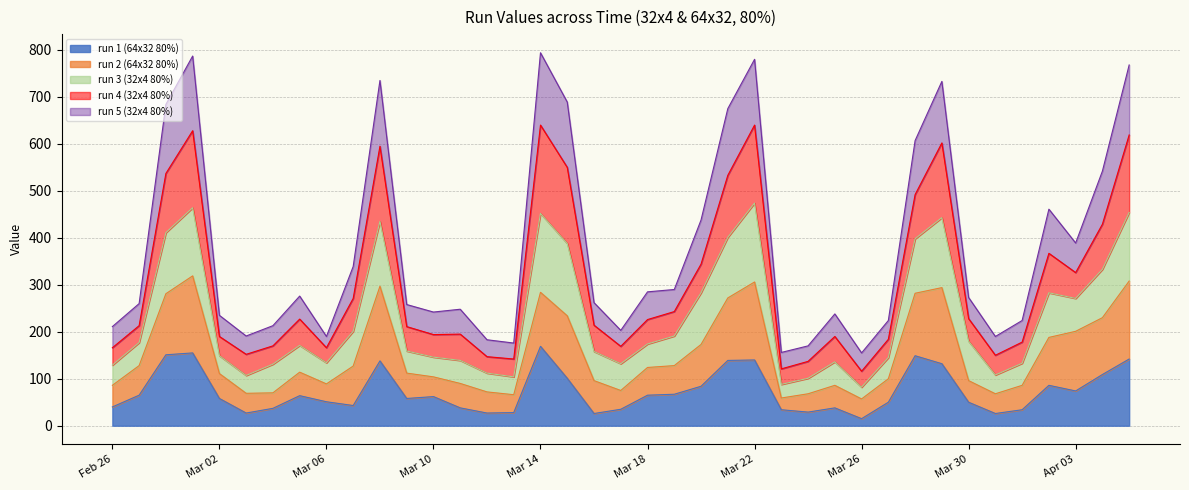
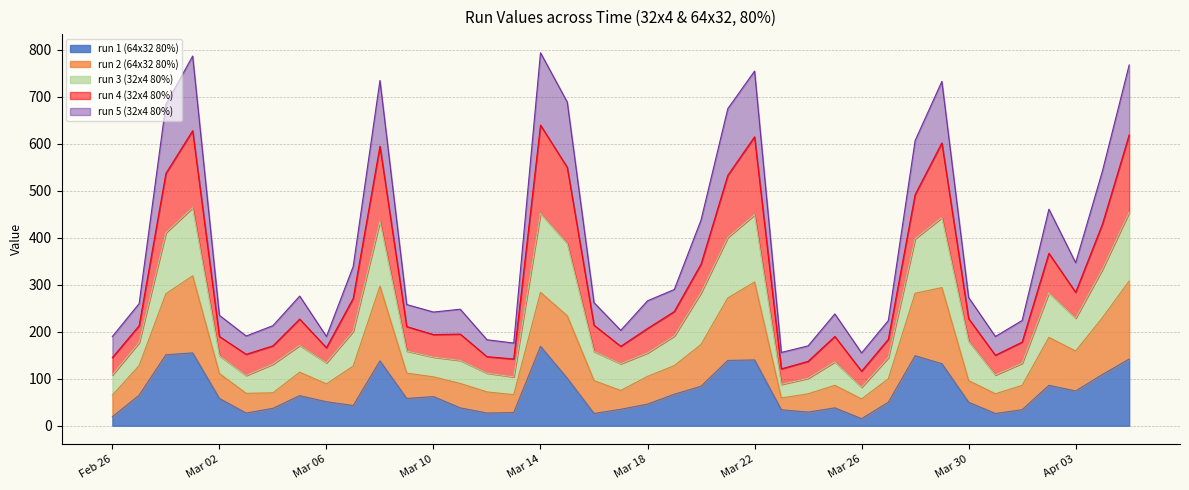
  {
    "run 1 (64x32 80%)": {
-     "Feb 26": 40,
+     "Feb 26": 20,
      "Mar 02": 60,
      "Mar 06": 50,
      "Mar 10": 60,
      "Mar 14": 170,
-     "Mar 18": 70,
+     "Mar 18": 50,
      "Mar 22": 140,
      "Mar 26": 20,
      "Mar 30": 50,
      "Apr 03": 70
    },
    "run 2 (64x32 80%)": {
      "Feb 26": 50,
      "Mar 02": 50,
      "Mar 06": 40,
      "Mar 10": 40,
      "Mar 14": 120,
      "Mar 18": 60,
      "Mar 22": 170,
      "Mar 26": 40,
      "Mar 30": 50,
-     "Apr 03": 130
+     "Apr 03": 90
    },
    "run 3 (32x4 80%)": {
      "Feb 26": 40,
      "Mar 02": 40,
      "Mar 06": 50,
      "Mar 10": 40,
      "Mar 14": 170,
      "Mar 18": 50,
-     "Mar 22": 170,
+     "Mar 22": 140,
      "Mar 26": 30,
      "Mar 30": 80,
      "Apr 03": 70
    },
    "run 4 (32x4 80%)": {
      "Feb 26": 40,
      "Mar 02": 40,
      "Mar 06": 30,
      "Mar 10": 50,
      "Mar 14": 190,
      "Mar 18": 50,
      "Mar 22": 170,
      "Mar 26": 30,
      "Mar 30": 50,
      "Apr 03": 60
    },
    "run 5 (32x4 80%)": {
      "Feb 26": 50,
      "Mar 02": 50,
      "Mar 06": 20,
      "Mar 10": 50,
      "Mar 14": 150,
      "Mar 18": 60,
      "Mar 22": 140,
      "Mar 26": 40,
      "Mar 30": 50,
      "Apr 03": 60
    }
  }
